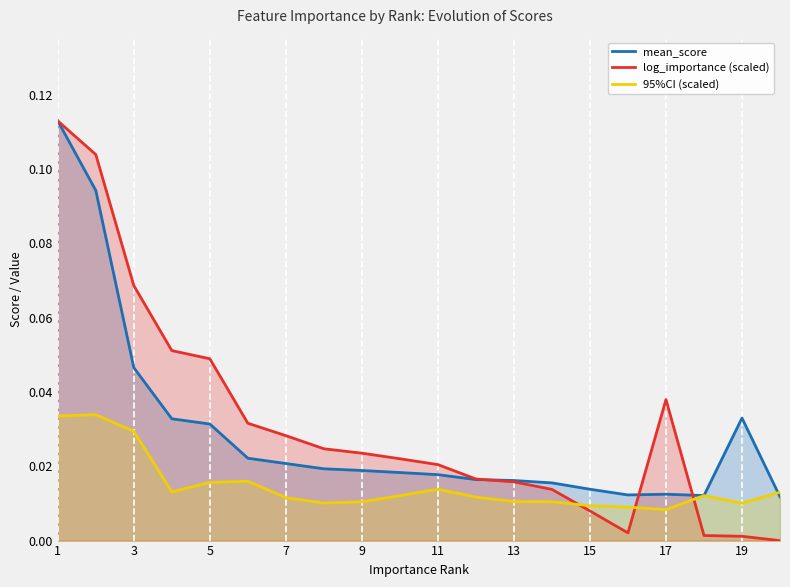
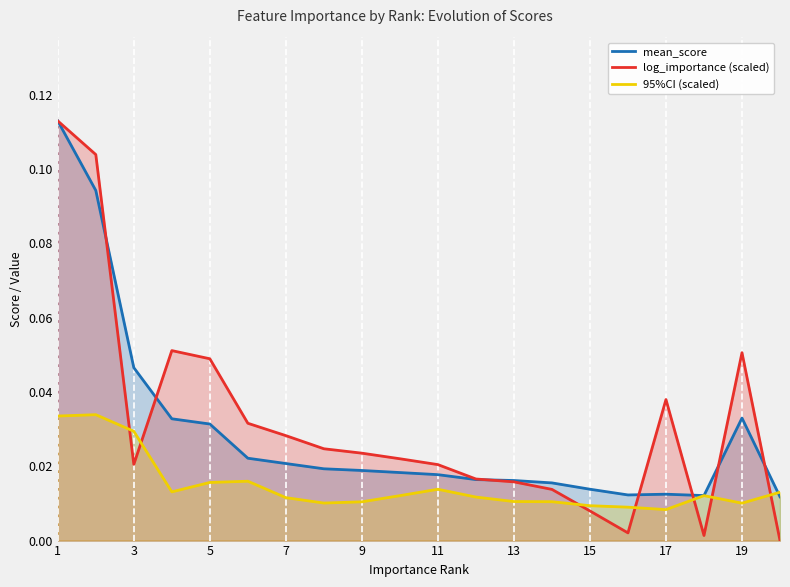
  {
    "mean_score": {
      "3": 0.047,
      "5": 0.031,
      "7": 0.021,
      "9": 0.019,
      "11": 0.018,
      "15": 0.014,
      "17": 0.012,
      "19": 0.033
    },
    "log_importance (scaled)": {
-     "3": 0.069,
+     "3": 0.021,
      "5": 0.049,
      "7": 0.028,
      "9": 0.024,
      "11": 0.020,
      "15": 0.008,
      "17": 0.038,
-     "19": 0.001
+     "19": 0.051
    },
    "95%CI (scaled)": {
      "1": 0.034,
      "3": 0.029,
      "5": 0.016,
      "7": 0.012,
      "9": 0.010,
      "11": 0.014,
      "13": 0.011,
      "15": 0.009,
      "17": 0.008,
      "19": 0.010
    }
  }
